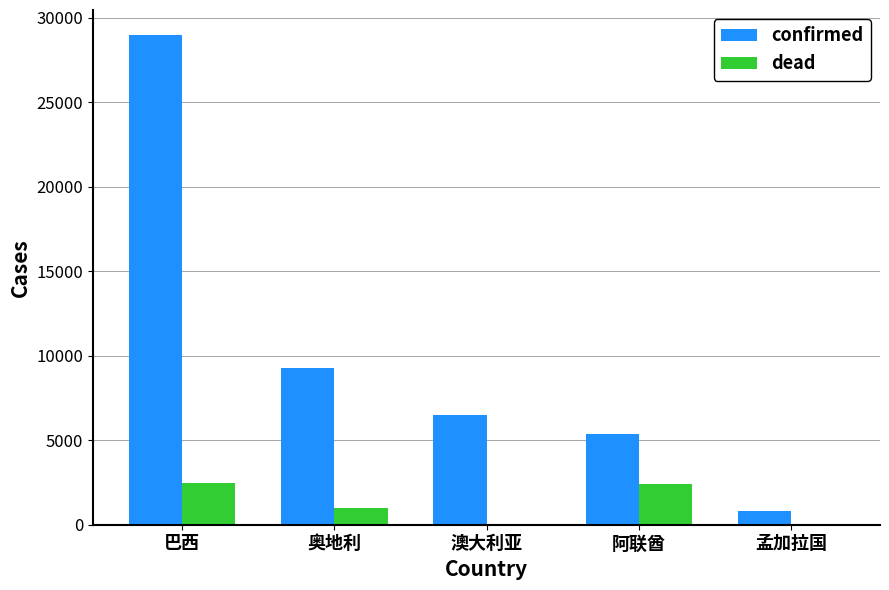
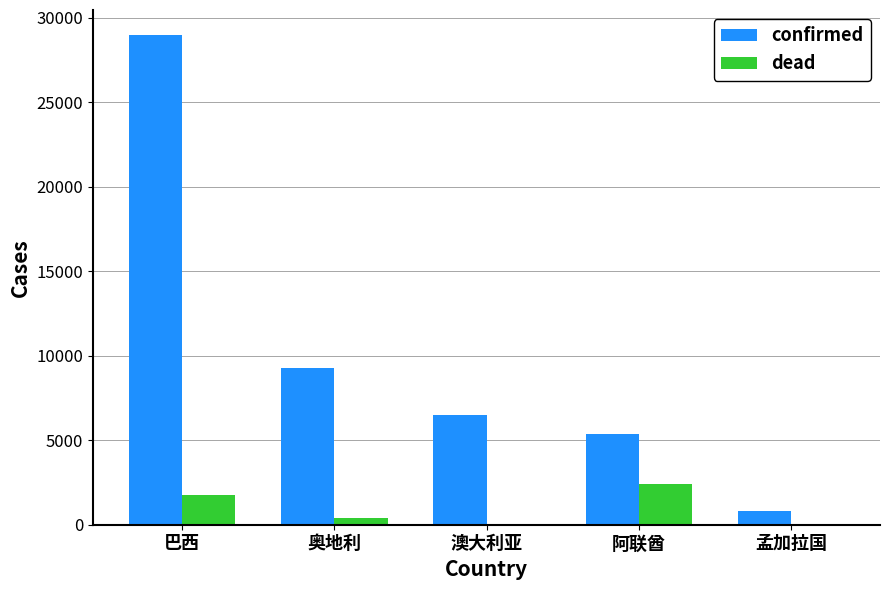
  {
    "confirmed": {
      "巴西": 29000,
      "奥地利": 9300,
      "澳大利亚": 6500,
      "阿联酋": 5400,
      "孟加拉国": 800
    },
    "dead": {
-     "巴西": 2500,
-     "奥地利": 1000,
+     "巴西": 1800,
+     "奥地利": 400,
      "阿联酋": 2400
    }
  }
